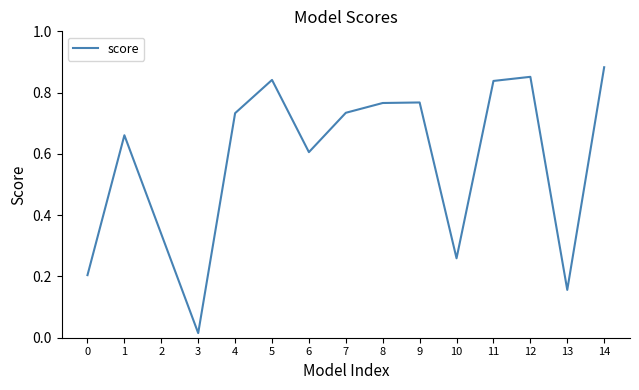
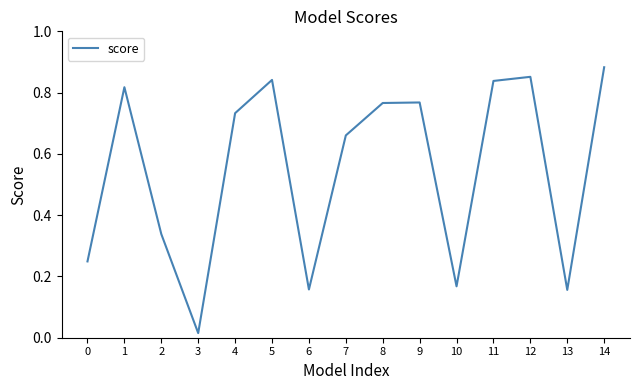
  {
-   "0": 0.20,
-   "1": 0.66,
+   "0": 0.25,
+   "1": 0.82,
    "2": 0.34,
    "3": 0.02,
    "4": 0.73,
    "5": 0.84,
-   "6": 0.61,
-   "7": 0.73,
+   "6": 0.16,
+   "7": 0.66,
    "8": 0.77,
    "9": 0.77,
-   "10": 0.26,
+   "10": 0.17,
    "11": 0.84,
    "12": 0.85,
    "13": 0.16,
    "14": 0.88
  }
